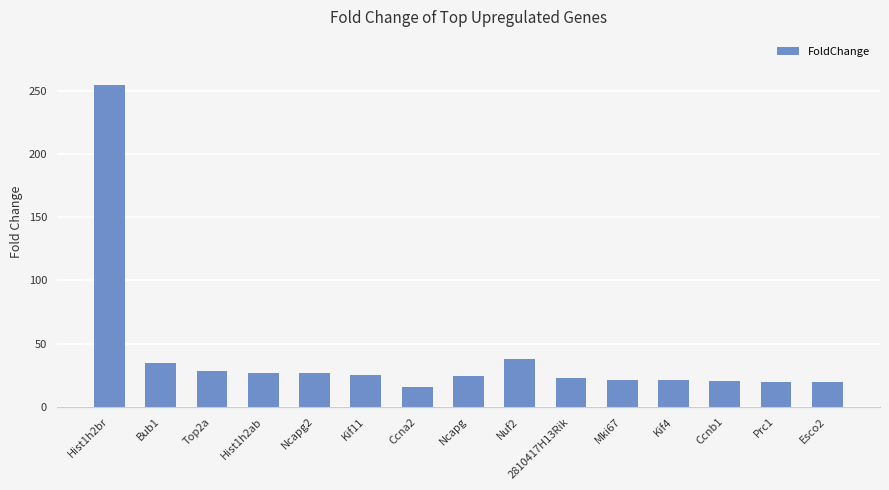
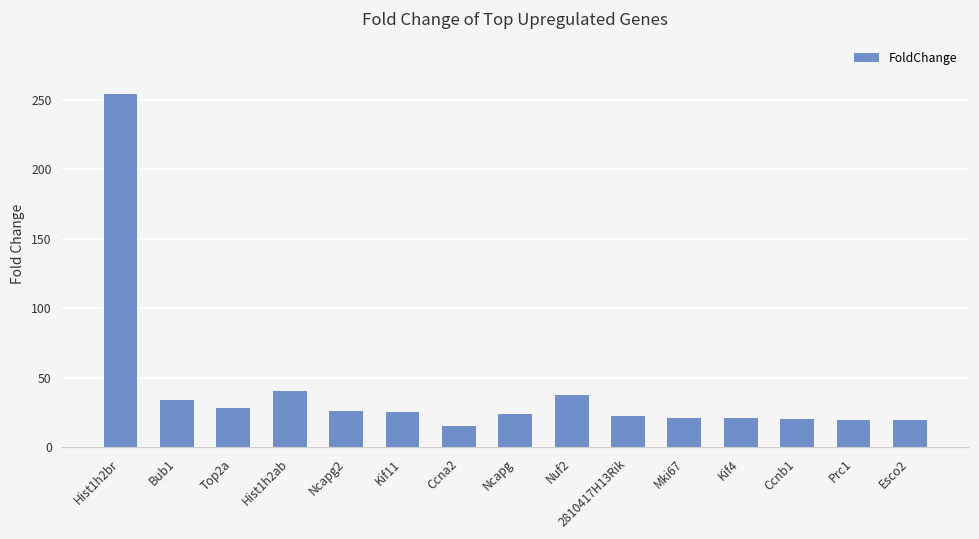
  {
    "Hist1h2br": 254,
    "Bub1": 34,
    "Top2a": 28,
-   "Hist1h2ab": 27,
+   "Hist1h2ab": 41,
    "Ncapg2": 26,
    "Kif11": 25,
    "Ccna2": 16,
    "Ncapg": 24,
    "Nuf2": 38,
    "2810417H13Rik": 23,
    "Mki67": 21,
    "Kif4": 21,
    "Ccnb1": 21,
    "Prc1": 20,
    "Esco2": 20
  }
